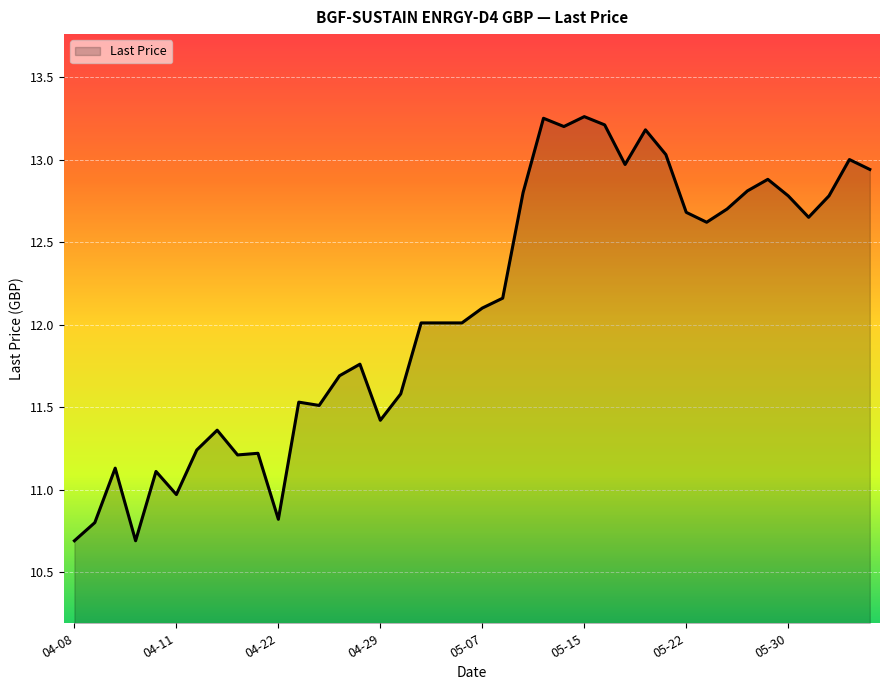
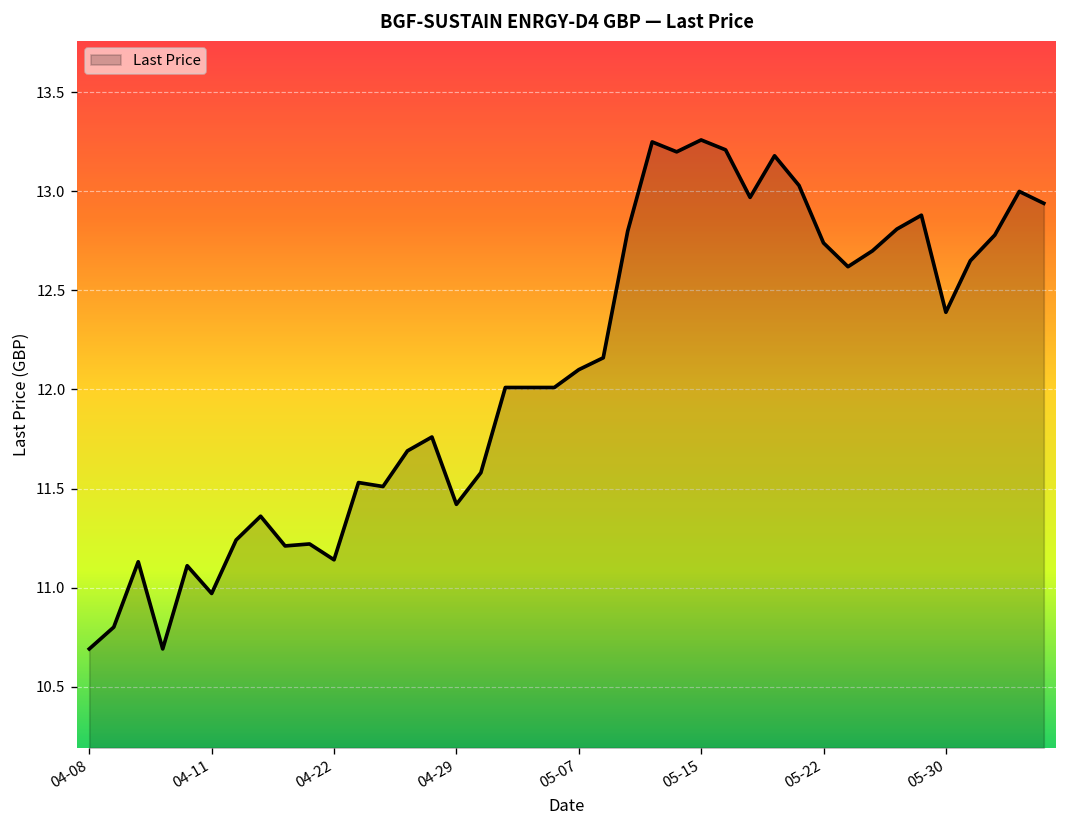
  {
    "04-08": 10.69,
    "04-11": 10.97,
-   "04-22": 10.82,
+   "04-22": 11.14,
    "04-29": 11.42,
    "05-07": 12.10,
    "05-15": 13.26,
-   "05-22": 12.68,
-   "05-30": 12.78
+   "05-22": 12.74,
+   "05-30": 12.39
  }
